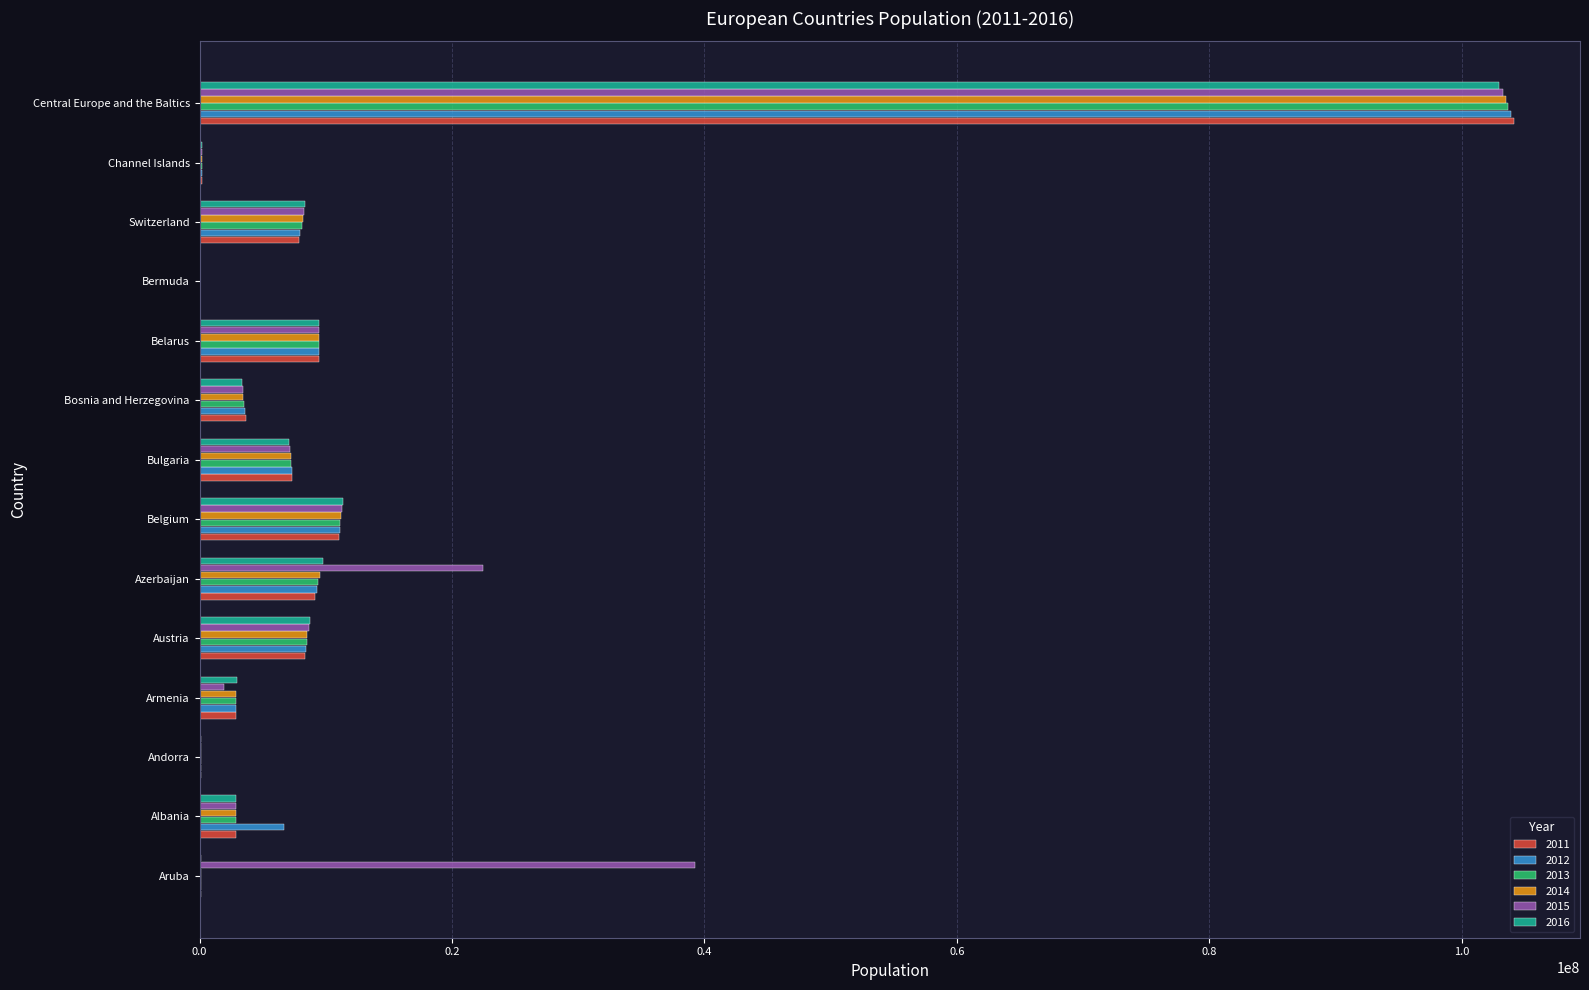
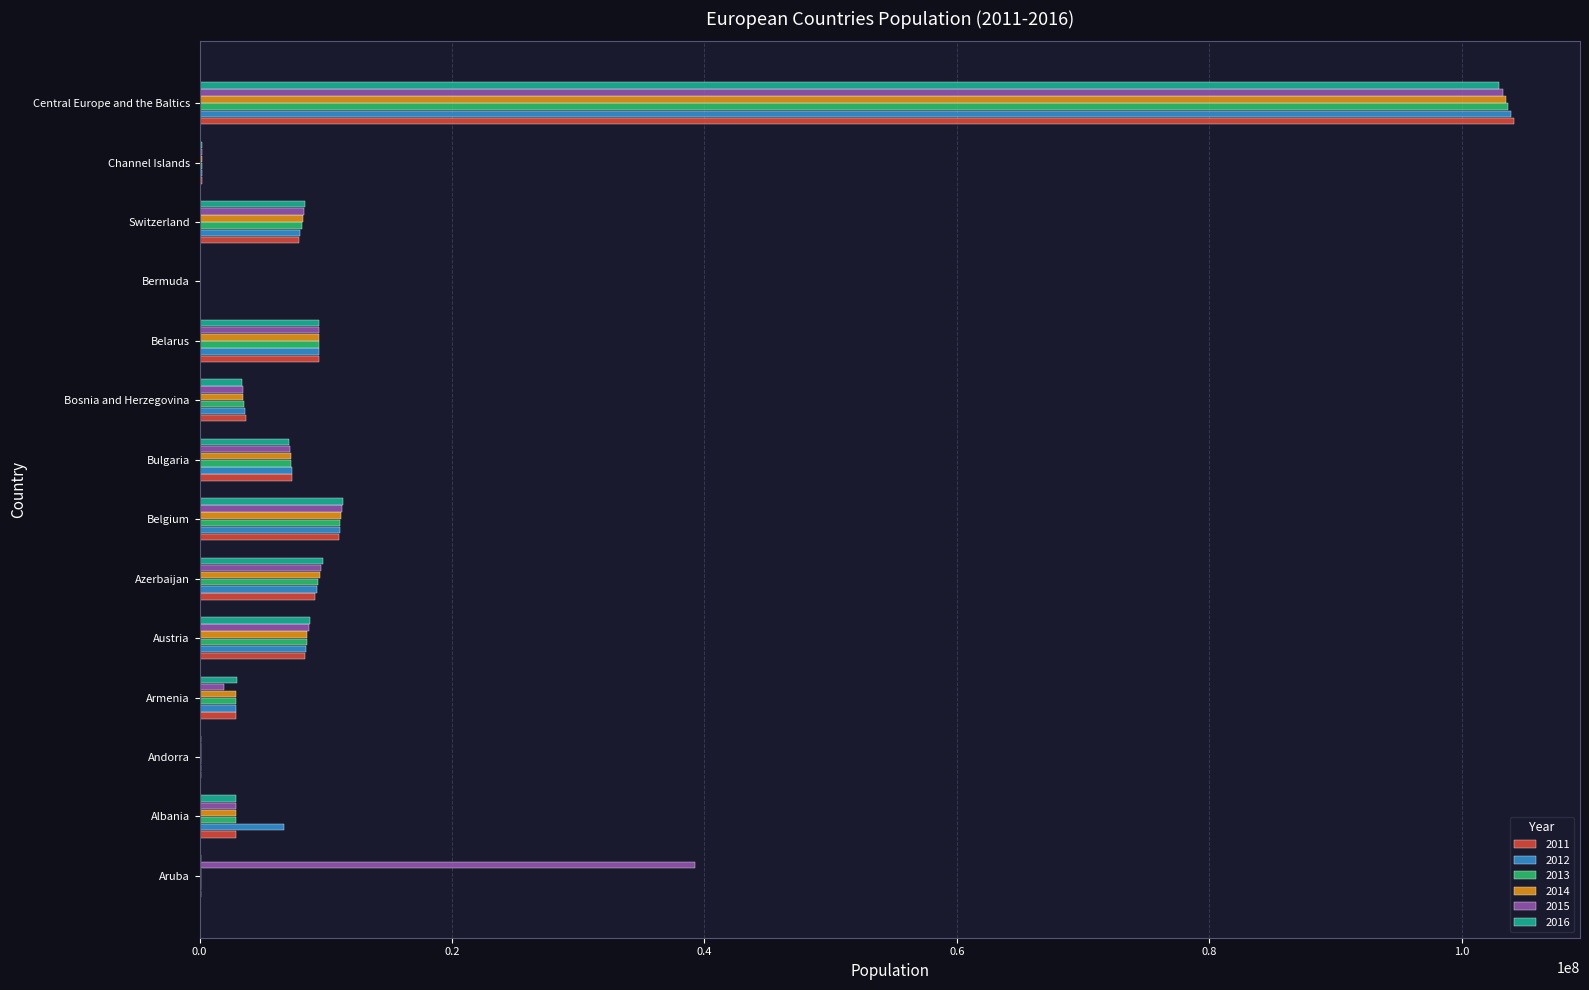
  {
    "2011": {
      "Central Europe and the Baltics": 104200000,
      "Switzerland": 7900000,
      "Belarus": 9500000,
      "Bosnia and Herzegovina": 3700000,
      "Bulgaria": 7300000,
      "Belgium": 11000000,
      "Azerbaijan": 9200000,
      "Austria": 8400000,
      "Armenia": 2900000,
      "Albania": 2900000
    },
    "2012": {
      "Central Europe and the Baltics": 103900000,
      "Switzerland": 8000000,
      "Belarus": 9500000,
      "Bosnia and Herzegovina": 3600000,
      "Bulgaria": 7300000,
      "Belgium": 11100000,
      "Azerbaijan": 9300000,
      "Austria": 8400000,
      "Armenia": 2900000,
      "Albania": 6700000
    },
    "2014": {
      "Central Europe and the Baltics": 103500000,
      "Switzerland": 8200000,
      "Belarus": 9500000,
      "Bosnia and Herzegovina": 3500000,
      "Bulgaria": 7200000,
      "Belgium": 11200000,
      "Azerbaijan": 9500000,
      "Austria": 8500000,
      "Armenia": 2900000,
      "Albania": 2900000
    },
    "2015": {
      "Central Europe and the Baltics": 103300000,
      "Switzerland": 8300000,
      "Belarus": 9500000,
      "Bosnia and Herzegovina": 3400000,
      "Bulgaria": 7200000,
      "Belgium": 11300000,
-     "Azerbaijan": 22500000,
+     "Azerbaijan": 9600000,
      "Austria": 8600000,
      "Armenia": 1900000,
      "Albania": 2900000,
      "Aruba": 39300000
    }
  }
